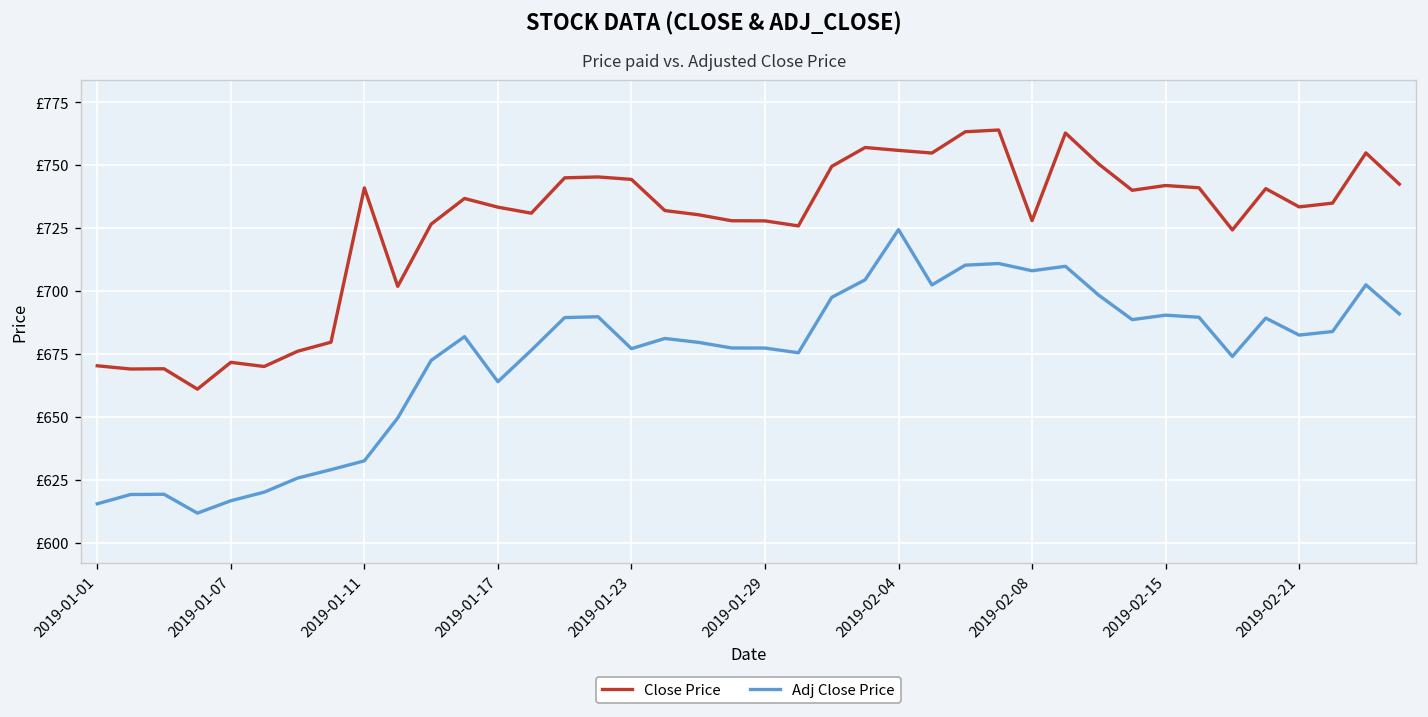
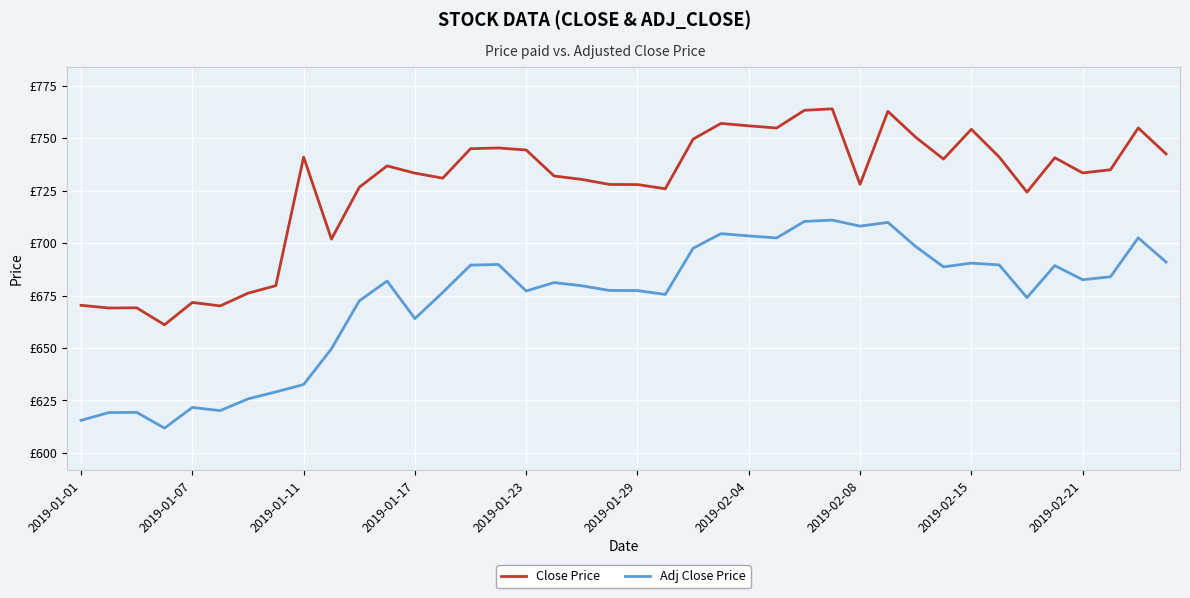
  {
    "Close Price": {
      "2019-01-01": "£670",
      "2019-01-07": "£672",
      "2019-01-11": "£741",
      "2019-01-17": "£733",
      "2019-01-23": "£744",
      "2019-01-29": "£728",
      "2019-02-04": "£756",
      "2019-02-08": "£728",
-     "2019-02-15": "£742",
+     "2019-02-15": "£754",
      "2019-02-21": "£733"
    },
    "Adj Close Price": {
      "2019-01-01": "£616",
-     "2019-01-07": "£617",
+     "2019-01-07": "£622",
      "2019-01-11": "£633",
      "2019-01-17": "£664",
      "2019-01-23": "£677",
      "2019-01-29": "£677",
-     "2019-02-04": "£724",
+     "2019-02-04": "£703",
      "2019-02-08": "£708",
      "2019-02-15": "£690",
      "2019-02-21": "£683"
    }
  }
